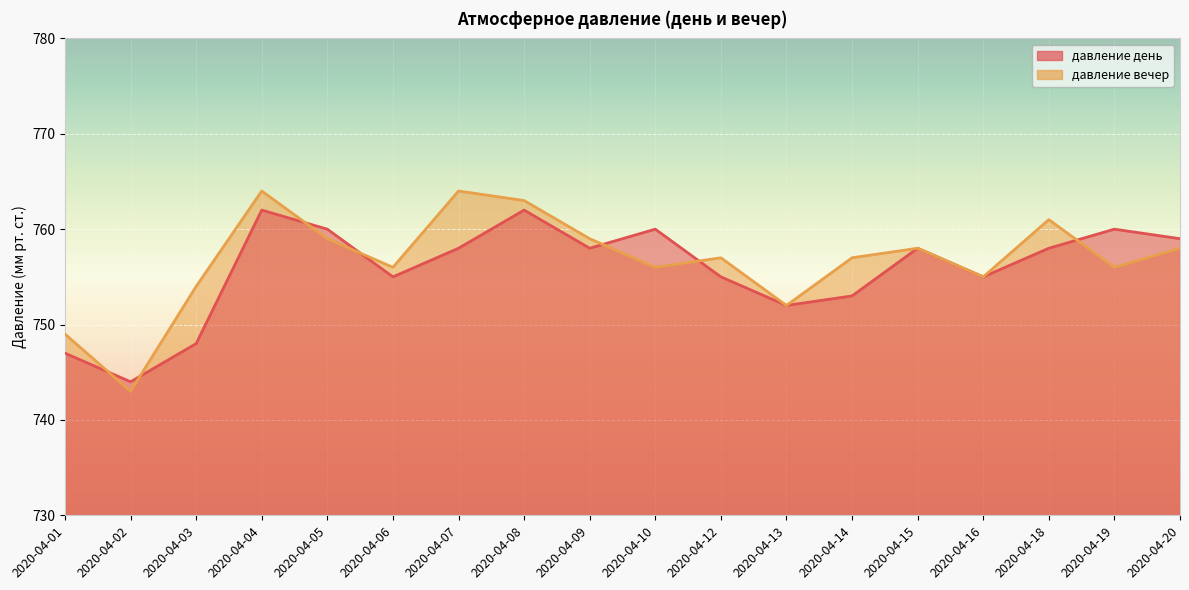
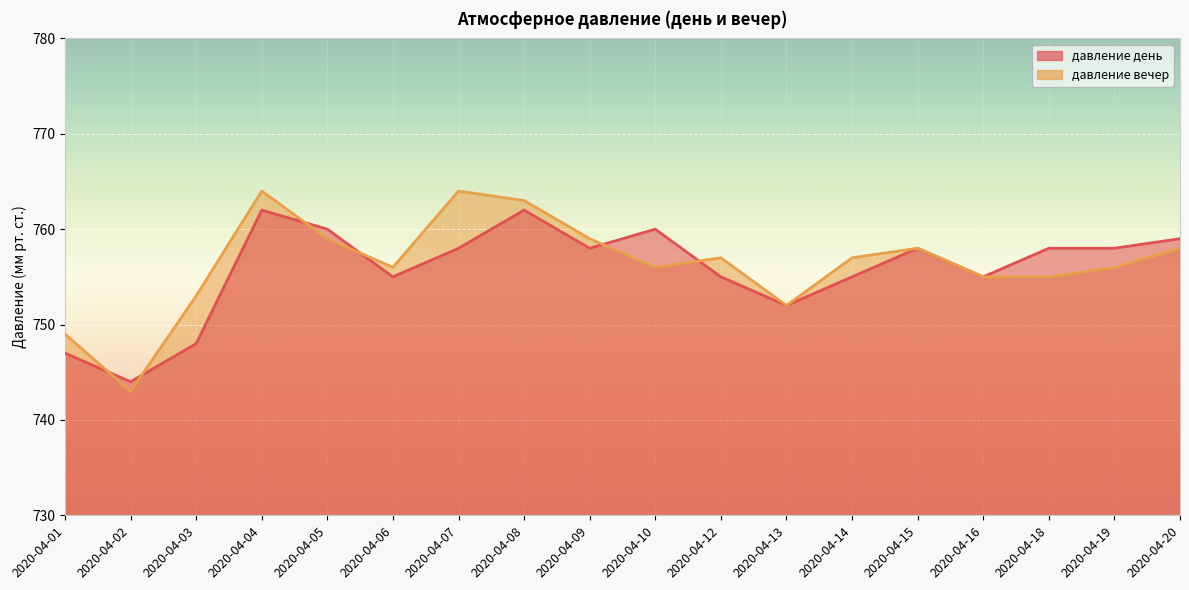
  {
    "давление день": {
      "2020-04-01": 747,
      "2020-04-02": 744,
      "2020-04-03": 748,
      "2020-04-04": 762,
      "2020-04-05": 760,
      "2020-04-06": 755,
      "2020-04-07": 758,
      "2020-04-08": 762,
      "2020-04-09": 758,
      "2020-04-10": 760,
      "2020-04-12": 755,
-     "2020-04-14": 753,
+     "2020-04-14": 755,
      "2020-04-18": 758,
-     "2020-04-19": 760,
+     "2020-04-19": 758,
      "2020-04-20": 759
    },
    "давление вечер": {
      "2020-04-01": 749,
      "2020-04-02": 743,
-     "2020-04-03": 754,
+     "2020-04-03": 753,
      "2020-04-04": 764,
      "2020-04-05": 759,
      "2020-04-06": 756,
      "2020-04-07": 764,
      "2020-04-08": 763,
      "2020-04-09": 759,
      "2020-04-10": 756,
      "2020-04-12": 757,
      "2020-04-14": 757,
-     "2020-04-18": 761,
+     "2020-04-18": 755,
      "2020-04-19": 756,
      "2020-04-20": 758
    }
  }
